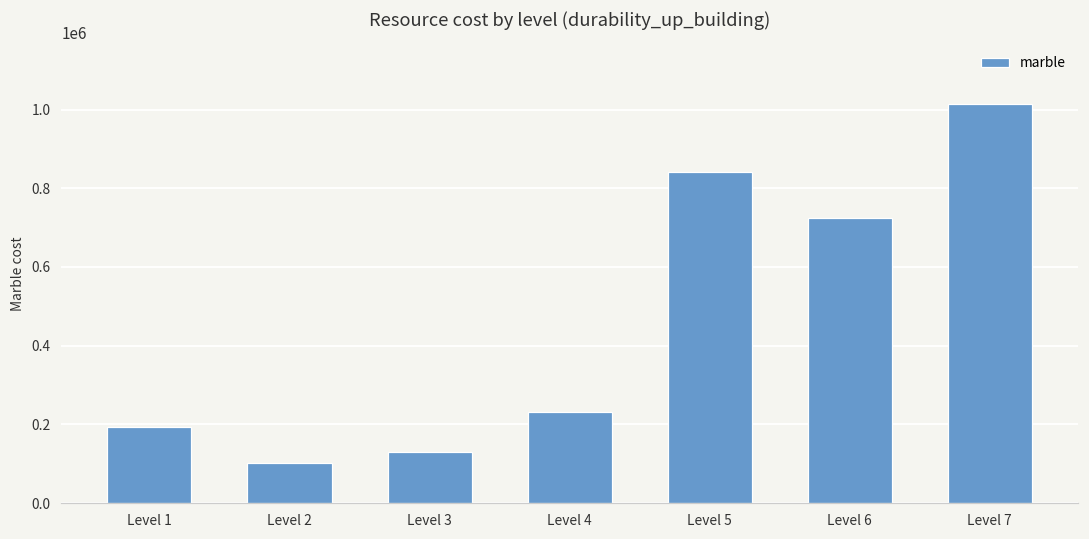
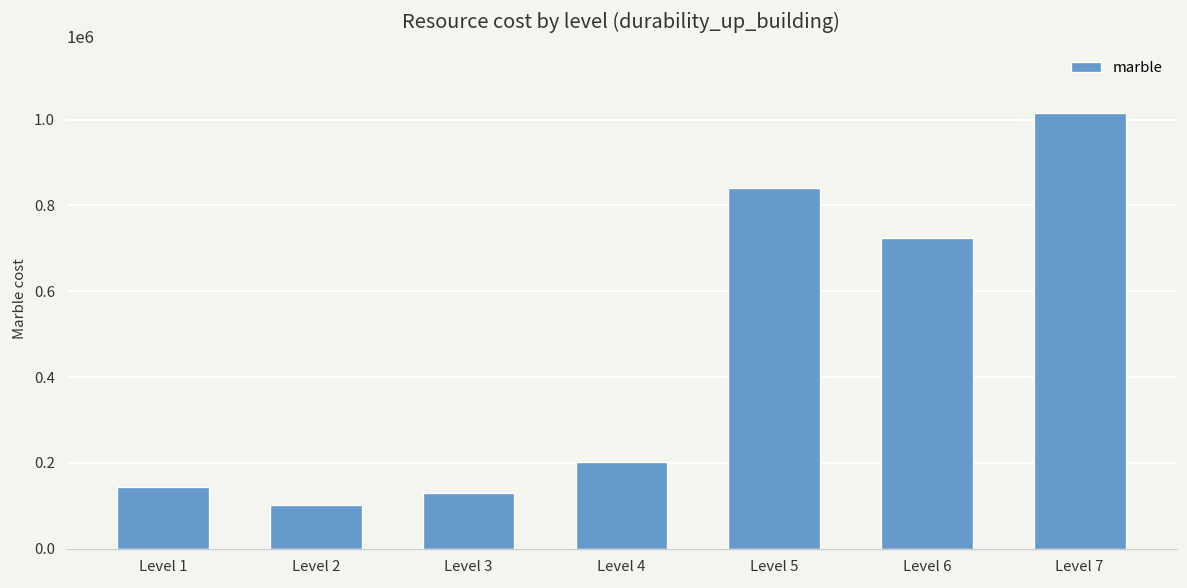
  {
-   "Level 1": 190000,
+   "Level 1": 150000,
    "Level 2": 100000,
    "Level 3": 130000,
-   "Level 4": 230000,
+   "Level 4": 200000,
    "Level 5": 840000,
    "Level 6": 730000,
    "Level 7": 1020000
  }
